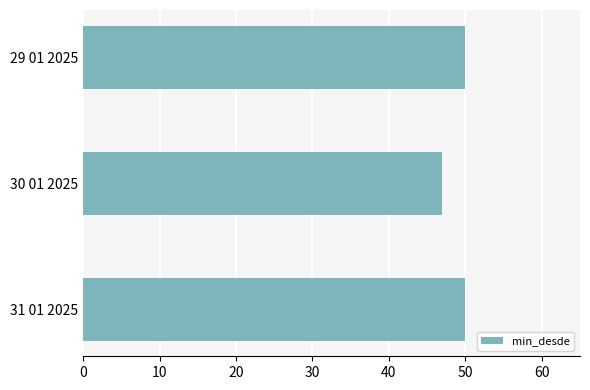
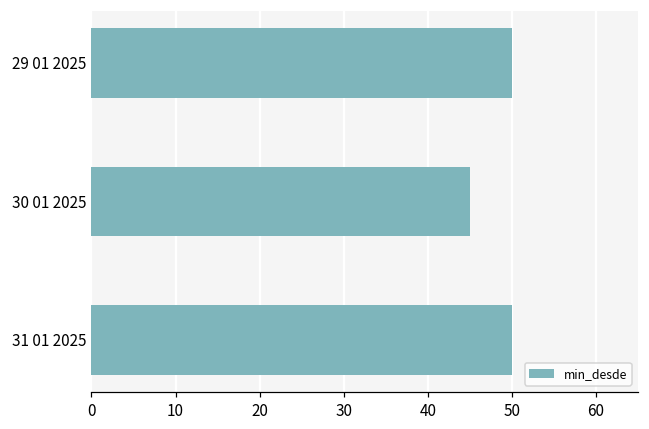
  {
    "29 01 2025": 50,
-   "30 01 2025": 47,
+   "30 01 2025": 45,
    "31 01 2025": 50
  }
